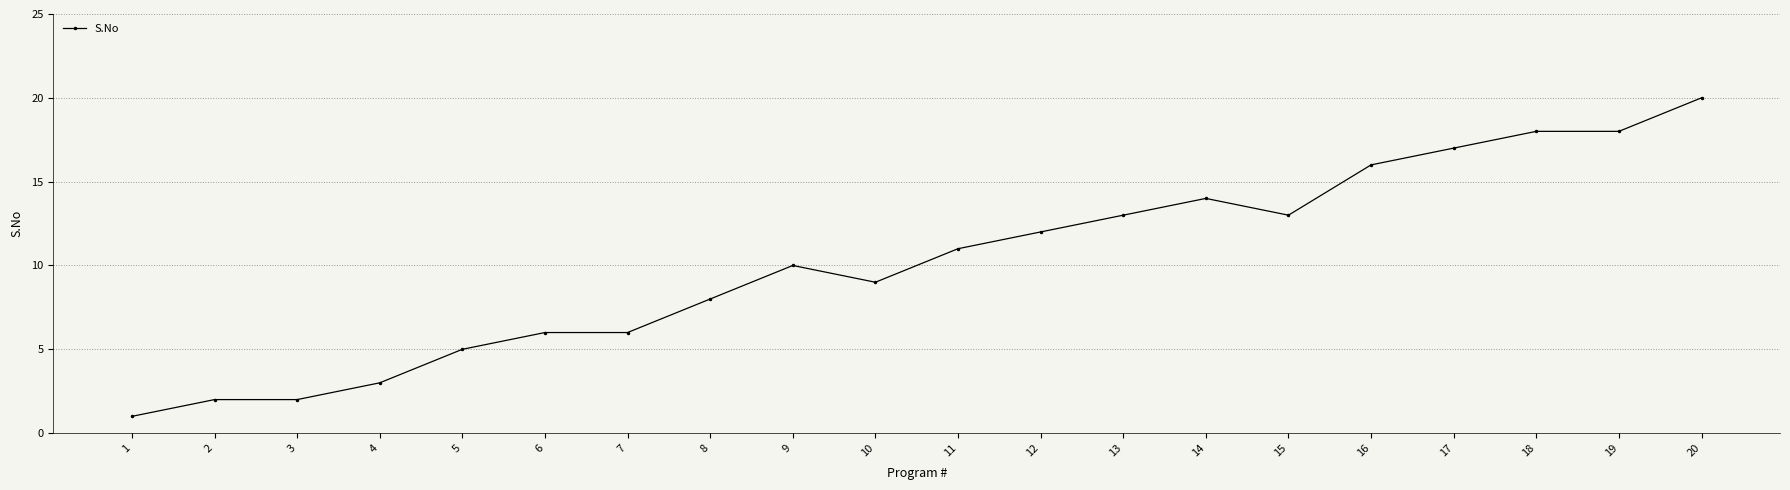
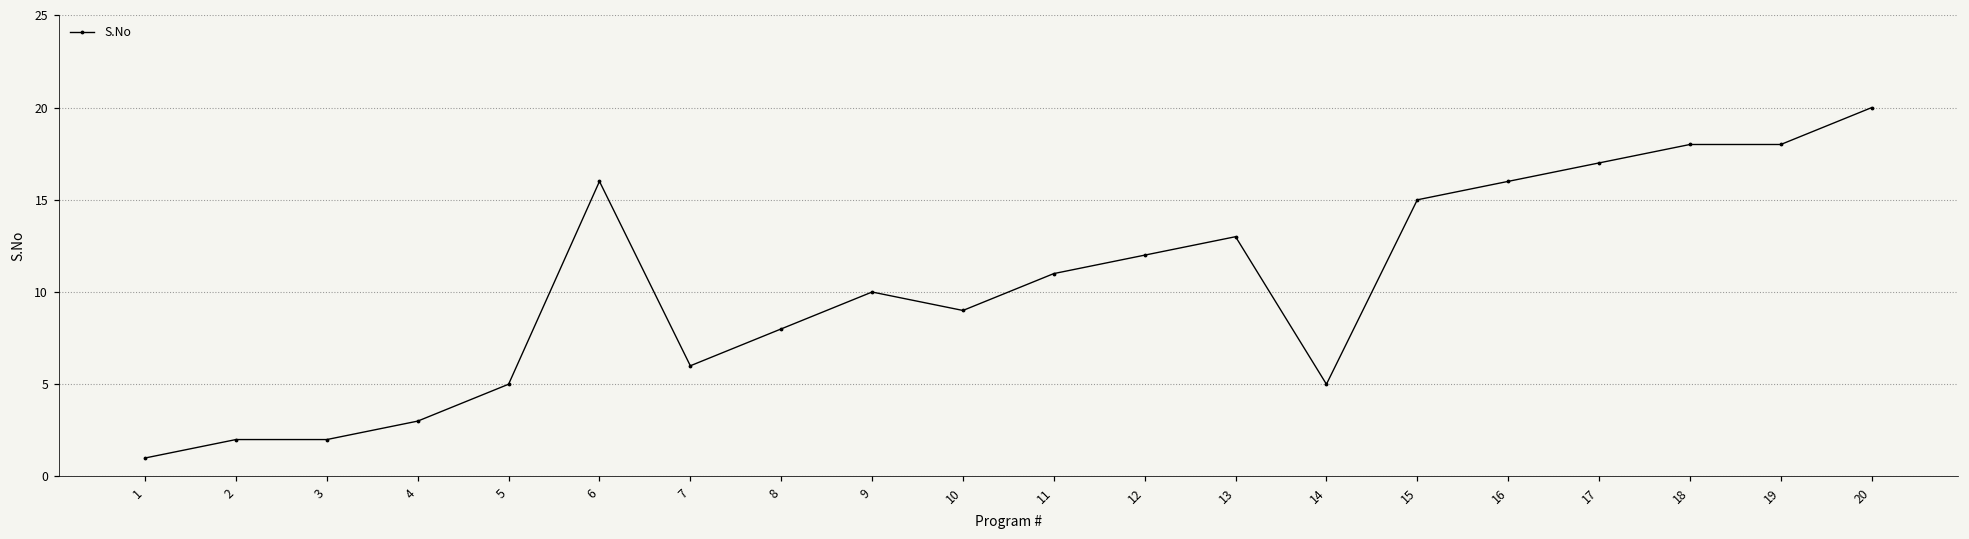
  {
    "1": 1,
    "2": 2,
    "3": 2,
    "4": 3,
    "5": 5,
-   "6": 6,
+   "6": 16,
    "7": 6,
    "8": 8,
    "9": 10,
    "10": 9,
    "11": 11,
    "12": 12,
    "13": 13,
-   "14": 14,
-   "15": 13,
+   "14": 5,
+   "15": 15,
    "16": 16,
    "17": 17,
    "18": 18,
    "19": 18,
    "20": 20
  }
